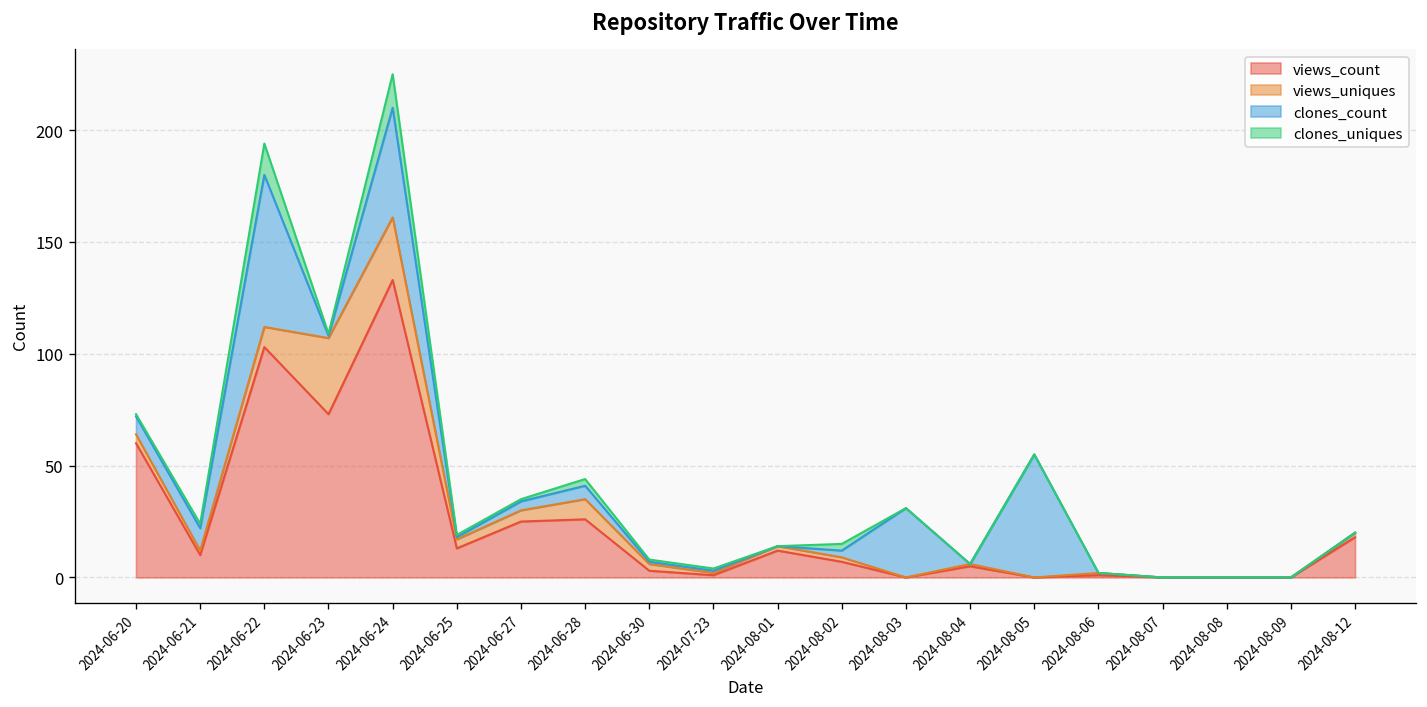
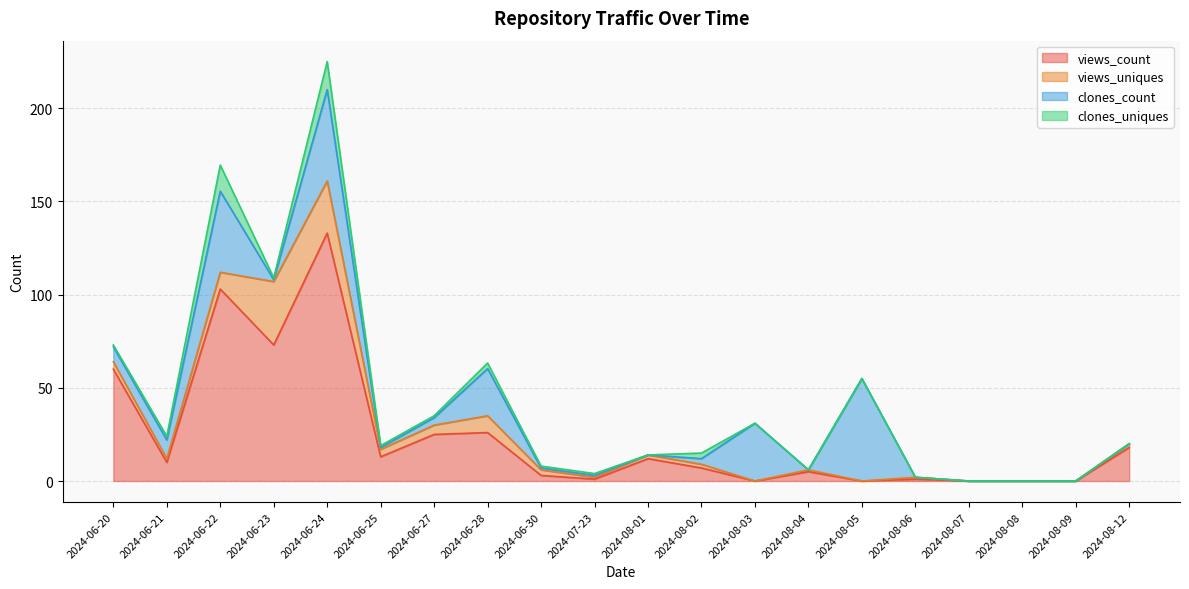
  {
    "clones_count": {
      "2024-06-21": 10,
-     "2024-06-22": 68,
+     "2024-06-22": 44,
      "2024-06-24": 49,
-     "2024-06-28": 6,
+     "2024-06-28": 25,
      "2024-08-02": 3
    },
    "clones_uniques": {
      "2024-06-21": 2,
      "2024-06-22": 14,
      "2024-06-24": 15,
      "2024-06-28": 3,
      "2024-08-02": 3
    }
  }
